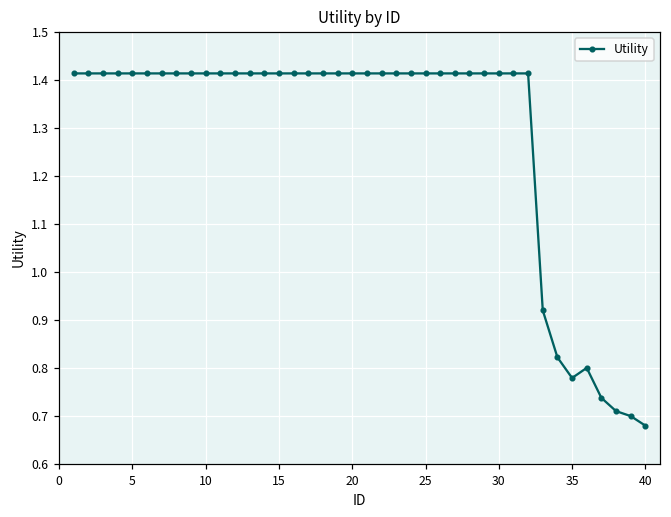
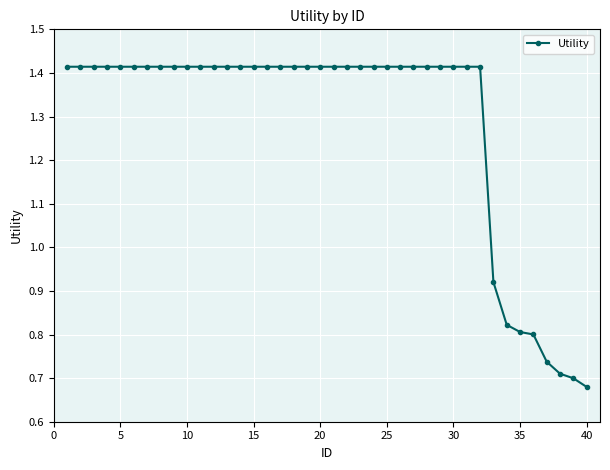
  {
    "5": 1.41,
    "10": 1.41,
    "15": 1.41,
    "20": 1.41,
    "25": 1.41,
    "30": 1.41,
-   "35": 0.78,
+   "35": 0.81,
    "40": 0.68
  }
